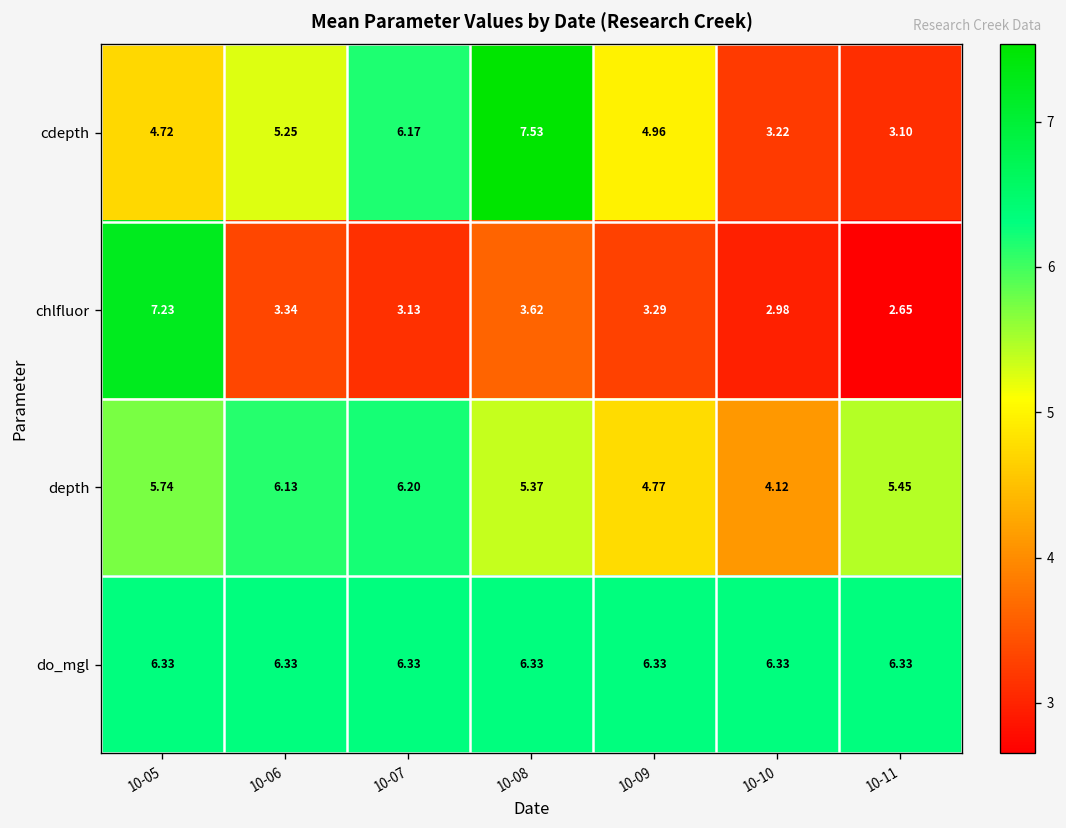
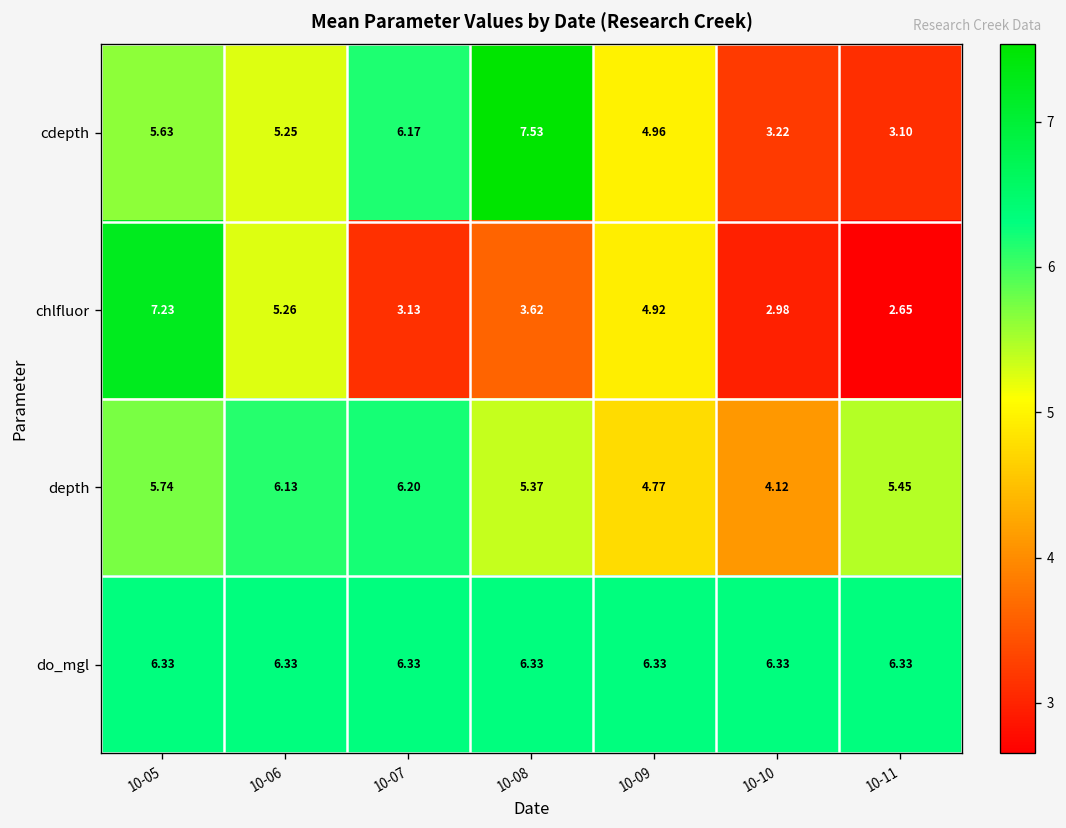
  {
    "cdepth": {
-     "10-05": 4.72,
+     "10-05": 5.63,
      "10-06": 5.25,
      "10-07": 6.17,
      "10-08": 7.53,
      "10-09": 4.96,
      "10-10": 3.22,
      "10-11": 3.10
    },
    "chlfluor": {
      "10-05": 7.23,
-     "10-06": 3.34,
+     "10-06": 5.26,
      "10-07": 3.13,
      "10-08": 3.62,
-     "10-09": 3.29,
+     "10-09": 4.92,
      "10-10": 2.98,
      "10-11": 2.65
    },
    "depth": {
      "10-05": 5.74,
      "10-06": 6.13,
      "10-07": 6.20,
      "10-08": 5.37,
      "10-09": 4.77,
      "10-10": 4.12,
      "10-11": 5.45
    },
    "do_mgl": {
      "10-05": 6.33,
      "10-06": 6.33,
      "10-07": 6.33,
      "10-08": 6.33,
      "10-09": 6.33,
      "10-10": 6.33,
      "10-11": 6.33
    }
  }
